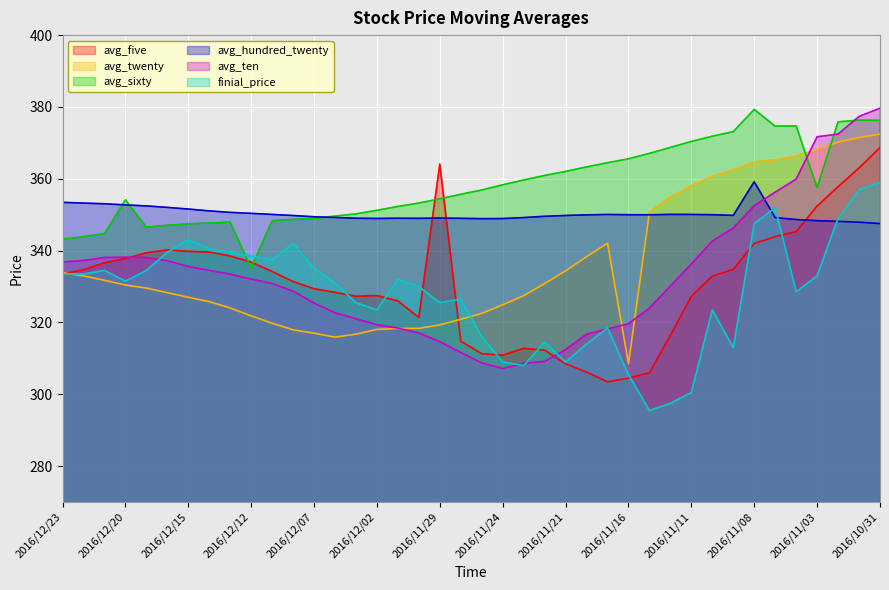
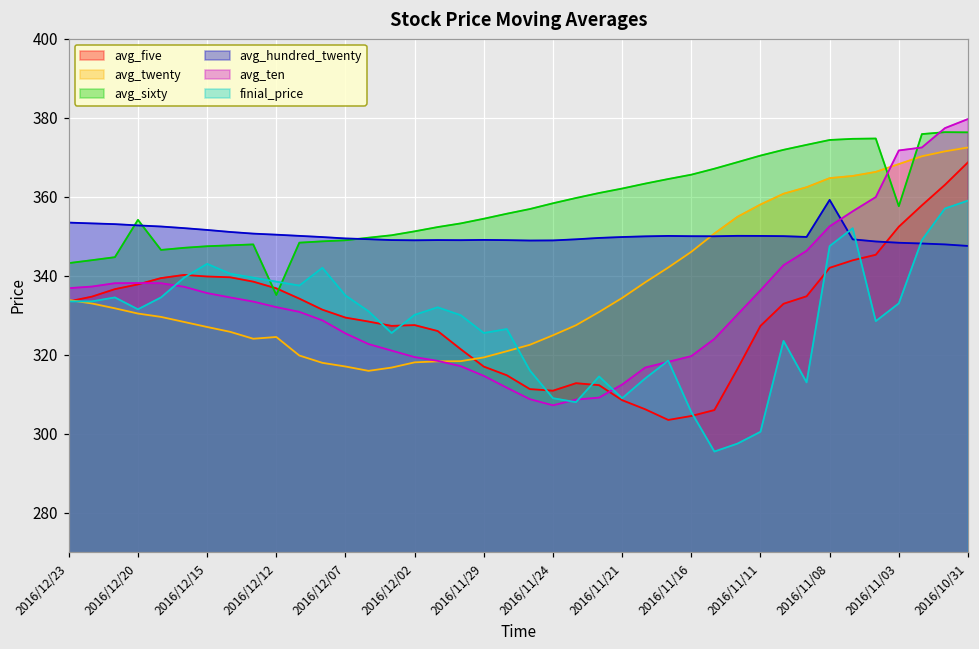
  {
    "avg_five": {
      "2016/12/15": 340,
      "2016/12/12": 337,
      "2016/12/07": 329,
      "2016/12/02": 328,
-     "2016/11/29": 364,
+     "2016/11/29": 317,
      "2016/11/24": 311,
      "2016/11/16": 305,
      "2016/11/11": 327,
      "2016/11/08": 342,
      "2016/11/03": 352,
      "2016/10/31": 369
    },
    "avg_twenty": {
      "2016/12/20": 330,
      "2016/12/15": 327,
-     "2016/12/12": 322,
+     "2016/12/12": 324,
      "2016/12/07": 317,
      "2016/12/02": 318,
      "2016/11/29": 319,
      "2016/11/24": 325,
      "2016/11/21": 334,
-     "2016/11/16": 309,
+     "2016/11/16": 346,
      "2016/11/11": 358,
      "2016/11/08": 365,
      "2016/11/03": 368,
      "2016/10/31": 372
    },
    "avg_sixty": {
      "2016/12/23": 343,
      "2016/12/20": 354,
      "2016/12/15": 347,
      "2016/12/12": 335,
      "2016/12/02": 351,
      "2016/11/29": 354,
      "2016/11/24": 358,
      "2016/11/21": 362,
      "2016/11/16": 366,
      "2016/11/11": 370,
-     "2016/11/08": 379,
+     "2016/11/08": 374,
      "2016/11/03": 358,
      "2016/10/31": 376
    },
    "avg_hundred_twenty": {
      "2016/12/23": 353,
      "2016/12/20": 353,
      "2016/12/15": 352,
      "2016/12/12": 350,
      "2016/12/02": 349,
      "2016/11/29": 349,
      "2016/11/24": 349,
      "2016/11/21": 350,
      "2016/11/16": 350,
      "2016/11/11": 350,
      "2016/11/08": 359,
      "2016/11/03": 348,
      "2016/10/31": 348
    },
    "avg_ten": {
      "2016/12/23": 337,
      "2016/12/15": 336,
      "2016/12/12": 332,
      "2016/12/07": 325,
      "2016/12/02": 319,
      "2016/11/29": 315,
      "2016/11/24": 307,
      "2016/11/21": 312,
      "2016/11/16": 320,
      "2016/11/11": 336,
      "2016/11/08": 353,
      "2016/11/03": 372,
      "2016/10/31": 380
    },
    "finial_price": {
      "2016/12/20": 332,
      "2016/12/15": 343,
      "2016/12/12": 339,
      "2016/12/07": 335,
-     "2016/12/02": 324,
+     "2016/12/02": 330,
      "2016/11/29": 326,
      "2016/11/24": 309,
      "2016/11/16": 306,
      "2016/11/11": 301,
      "2016/11/08": 348,
      "2016/11/03": 333,
      "2016/10/31": 359
    }
  }
